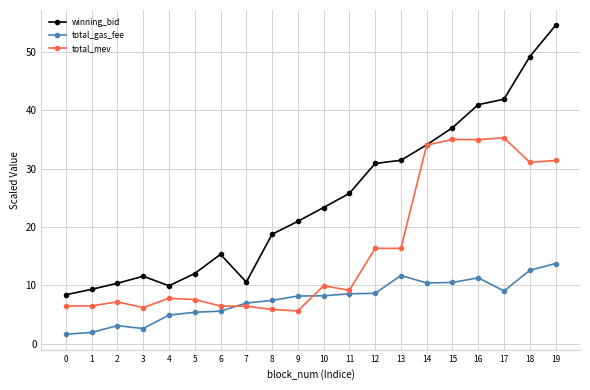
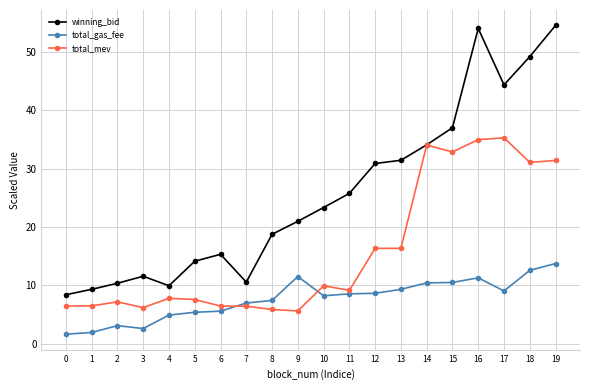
  {
    "winning_bid": {
      "0": 8,
      "1": 9,
      "2": 10,
      "3": 12,
      "4": 10,
-     "5": 12,
+     "5": 14,
      "6": 15,
      "7": 11,
      "8": 19,
      "9": 21,
      "10": 23,
      "11": 26,
      "12": 31,
      "13": 31,
      "15": 37,
-     "16": 41,
-     "17": 42,
+     "16": 54,
+     "17": 44,
      "18": 49,
      "19": 55
    },
    "total_gas_fee": {
      "0": 2,
      "1": 2,
      "2": 3,
      "3": 3,
      "4": 5,
      "5": 5,
      "6": 6,
      "7": 7,
      "8": 7,
-     "9": 8,
+     "9": 12,
      "10": 8,
      "11": 9,
      "12": 9,
-     "13": 12,
+     "13": 9,
      "14": 10,
      "15": 11,
      "16": 11,
      "17": 9,
      "18": 13,
      "19": 14
    },
    "total_mev": {
      "0": 6,
      "1": 7,
      "2": 7,
      "3": 6,
      "4": 8,
      "5": 8,
      "6": 6,
      "7": 6,
      "8": 6,
      "9": 6,
      "10": 10,
      "11": 9,
      "12": 16,
      "13": 16,
-     "15": 35,
+     "15": 33,
      "16": 35,
      "17": 35,
      "18": 31,
      "19": 31
    }
  }
